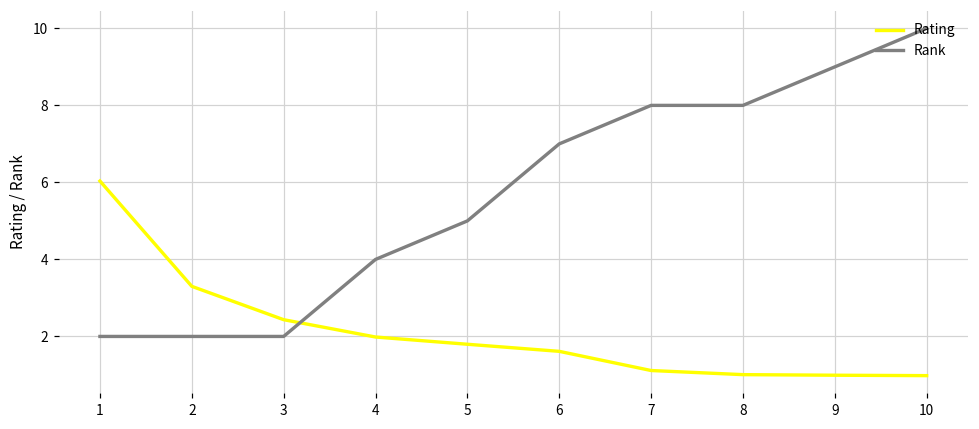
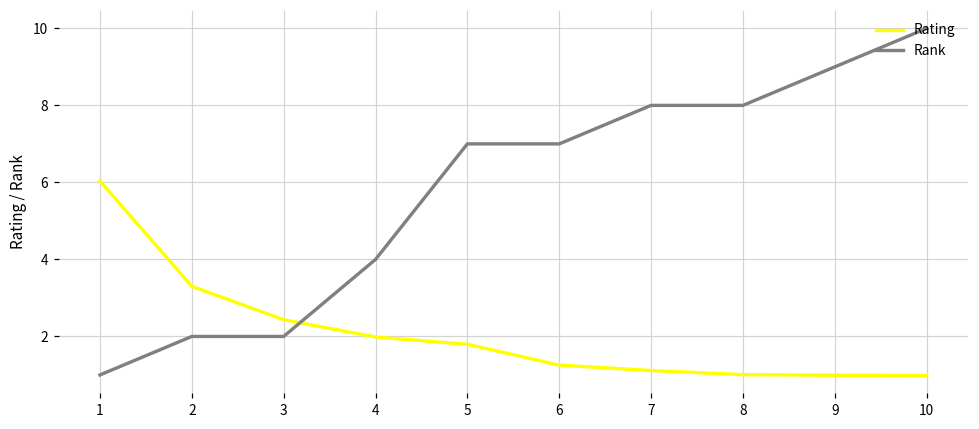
  {
    "Rating": {
      "1": 6.0,
      "2": 3.3,
      "3": 2.4,
      "4": 2.0,
      "5": 1.8,
-     "6": 1.6,
+     "6": 1.3,
      "7": 1.1,
      "8": 1.0,
      "9": 1.0,
      "10": 1.0
    },
    "Rank": {
-     "1": 2,
+     "1": 1,
      "2": 2,
      "3": 2,
      "4": 4,
-     "5": 5,
+     "5": 7,
      "6": 7,
      "7": 8,
      "8": 8,
      "9": 9,
      "10": 10
    }
  }
